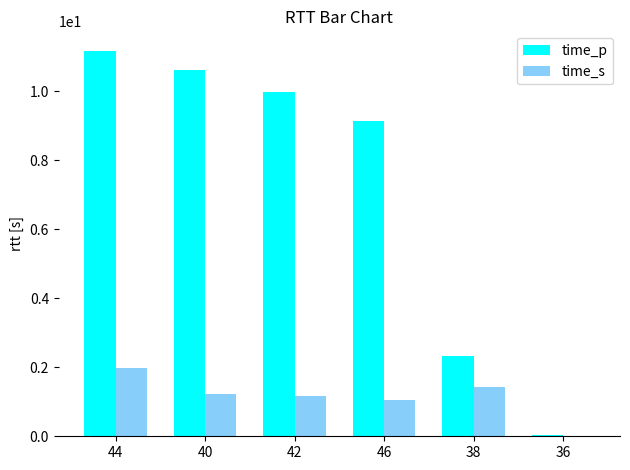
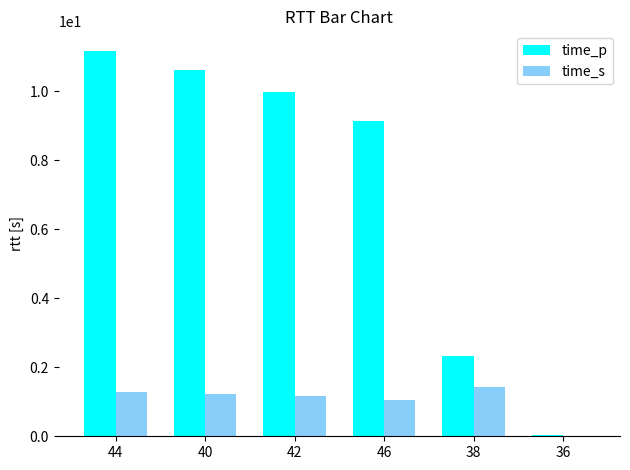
  {
    "time_p": {
      "44": 11.2,
      "40": 10.6,
      "42": 10.0,
      "46": 9.2,
      "38": 2.3
    },
    "time_s": {
-     "44": 2.0,
+     "44": 1.3,
      "40": 1.2,
      "42": 1.2,
      "46": 1.1,
      "38": 1.4,
      "36": 0.0
    }
  }
